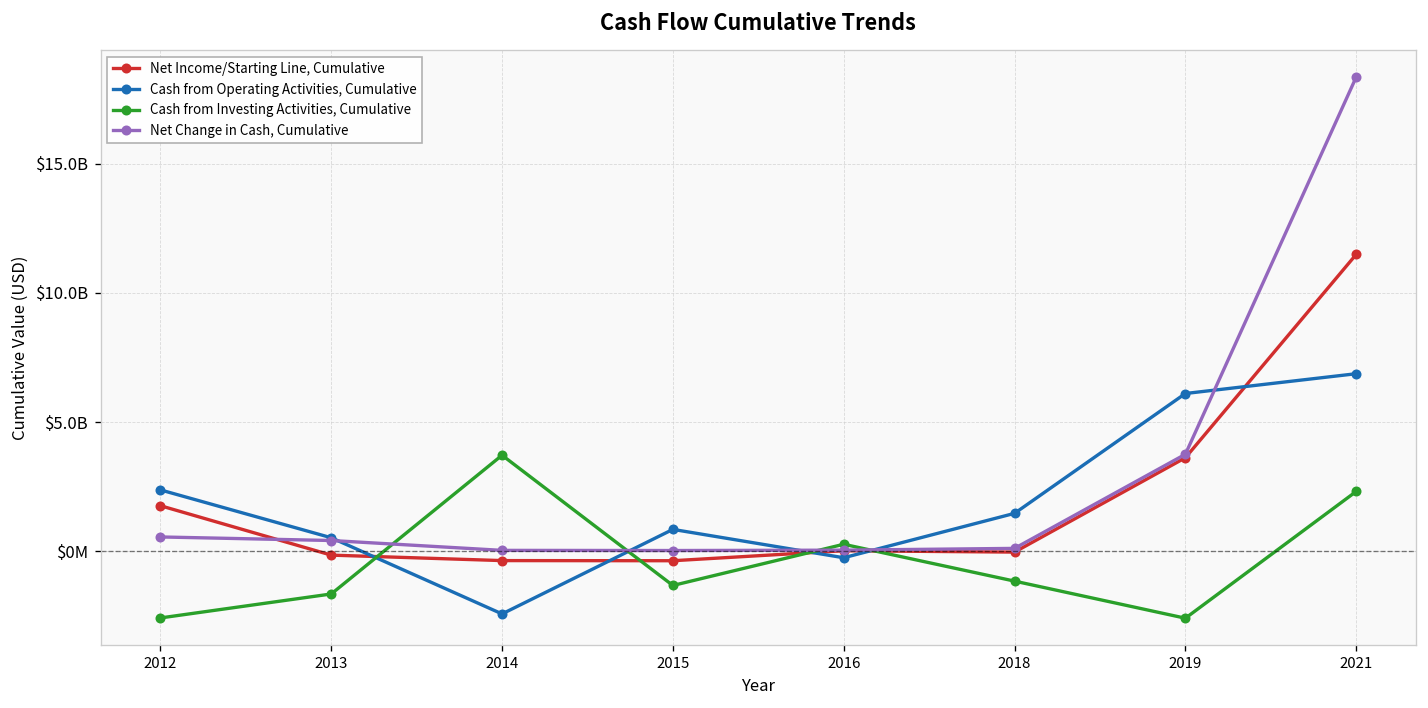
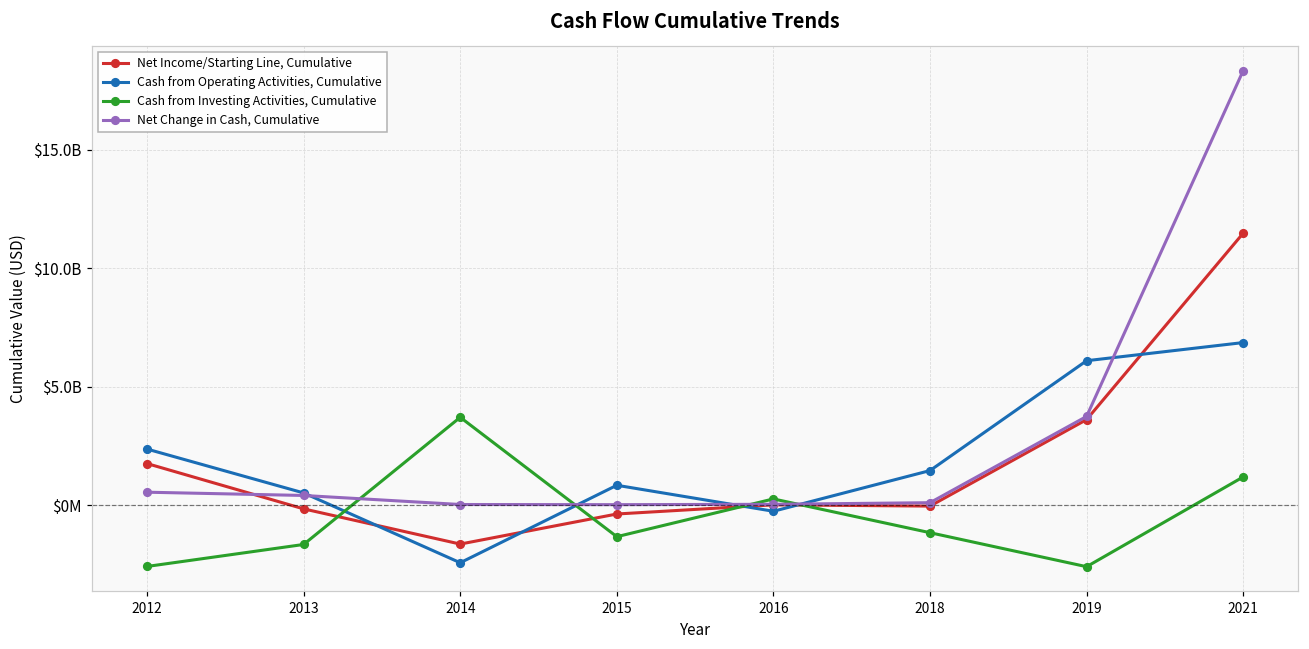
  {
    "Net Income/Starting Line, Cumulative": {
      "2012": "$1800000000",
      "2013": "$-100000000",
-     "2014": "$-400000000",
+     "2014": "$-1600000000",
      "2015": "$-400000000",
      "2018": "$0",
      "2019": "$3600000000",
      "2021": "$11500000000"
    },
    "Cash from Operating Activities, Cumulative": {
      "2012": "$2400000000",
      "2014": "$-2400000000",
      "2015": "$800000000",
      "2016": "$-200000000",
      "2018": "$1500000000",
      "2019": "$6100000000",
      "2021": "$6900000000"
    },
    "Cash from Investing Activities, Cumulative": {
      "2012": "$-2600000000",
      "2013": "$-1600000000",
      "2014": "$3700000000",
      "2015": "$-1300000000",
      "2016": "$300000000",
      "2018": "$-1200000000",
      "2019": "$-2600000000",
-     "2021": "$2300000000"
+     "2021": "$1200000000"
    },
    "Net Change in Cash, Cumulative": {
      "2012": "$600000000",
      "2014": "$0",
      "2015": "$0",
      "2018": "$100000000",
      "2019": "$3800000000",
      "2021": "$18300000000"
    }
  }
